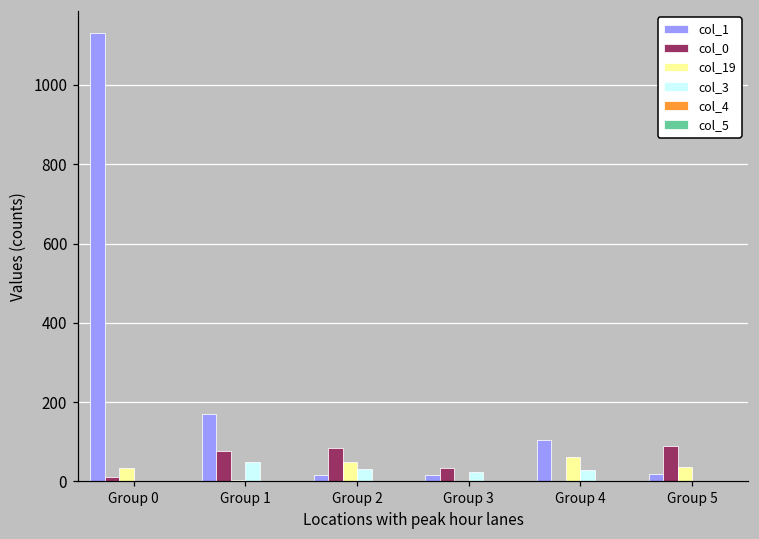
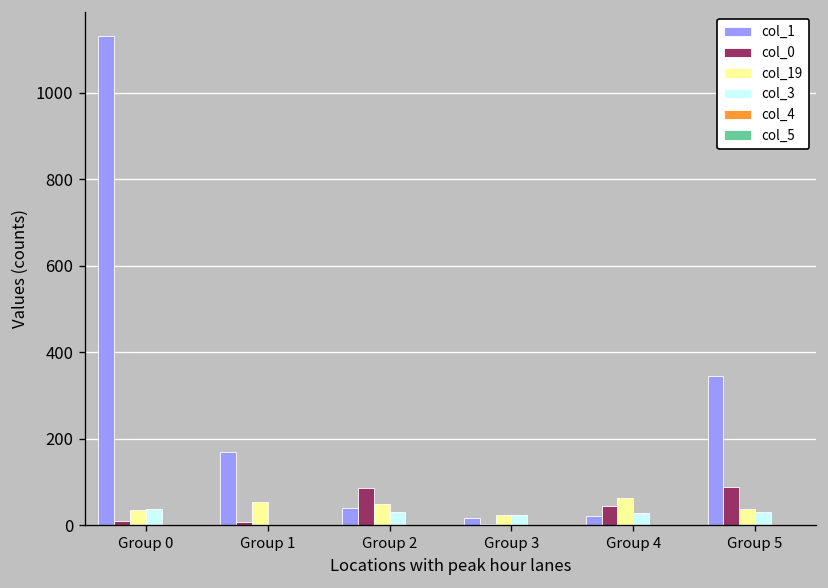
  {
    "col_1": {
      "Group 0": 1130,
      "Group 1": 170,
-     "Group 2": 20,
+     "Group 2": 40,
      "Group 3": 20,
-     "Group 4": 100,
-     "Group 5": 20
+     "Group 4": 20,
+     "Group 5": 340
    },
    "col_0": {
      "Group 0": 10,
-     "Group 1": 80,
+     "Group 1": 10,
      "Group 2": 90,
-     "Group 3": 30,
-     "Group 4": 0,
+     "Group 3": 0,
+     "Group 4": 40,
      "Group 5": 90
    },
    "col_19": {
      "Group 0": 40,
-     "Group 1": 0,
+     "Group 1": 50,
      "Group 2": 50,
-     "Group 3": 0,
+     "Group 3": 20,
      "Group 4": 60,
      "Group 5": 40
    },
    "col_3": {
-     "Group 0": 0,
-     "Group 1": 50,
+     "Group 0": 40,
+     "Group 1": 0,
      "Group 2": 30,
      "Group 3": 20,
      "Group 4": 30,
-     "Group 5": 0
+     "Group 5": 30
    },
    "col_4": {
      "Group 1": 0,
      "Group 2": 0,
      "Group 3": 0,
      "Group 4": 0,
      "Group 5": 0
    },
    "col_5": {
      "Group 1": 0,
      "Group 2": 0,
      "Group 3": 0,
      "Group 4": 0,
      "Group 5": 0
    }
  }
